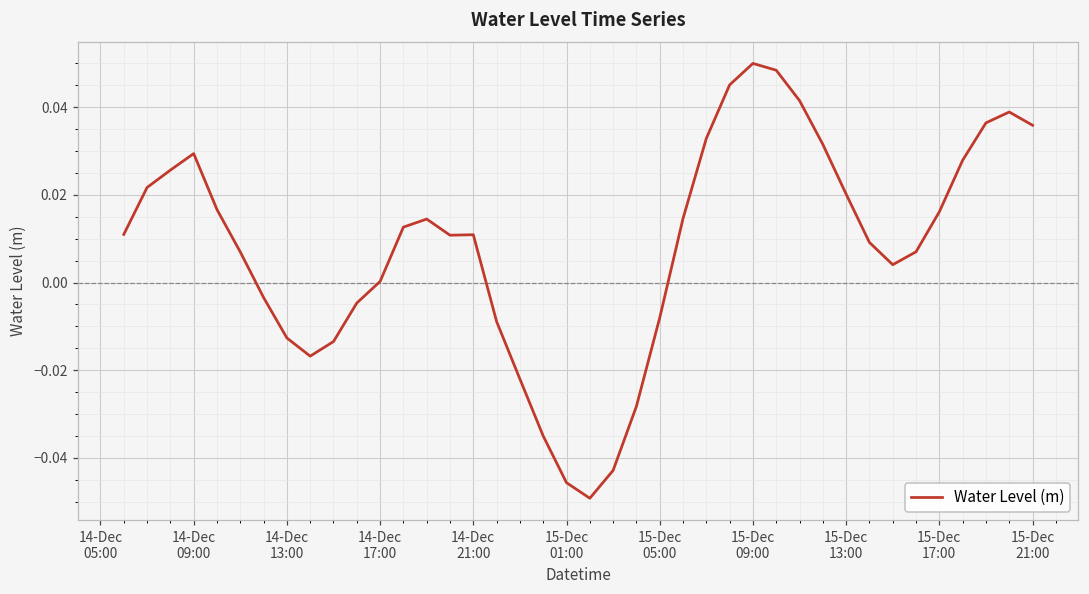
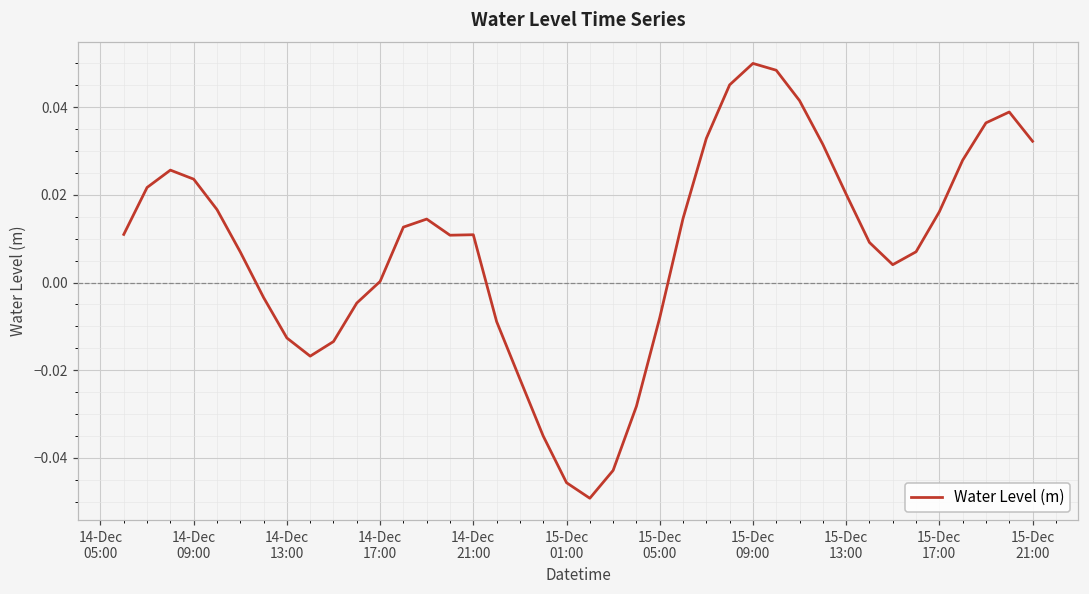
  {
-   "14-Dec 09:00": 0.029,
+   "14-Dec 09:00": 0.024,
    "14-Dec 13:00": -0.013,
    "14-Dec 17:00": 0.000,
    "14-Dec 21:00": 0.011,
    "15-Dec 01:00": -0.046,
    "15-Dec 05:00": -0.008,
    "15-Dec 09:00": 0.050,
    "15-Dec 13:00": 0.020,
    "15-Dec 17:00": 0.016,
-   "15-Dec 21:00": 0.036
+   "15-Dec 21:00": 0.032
  }
